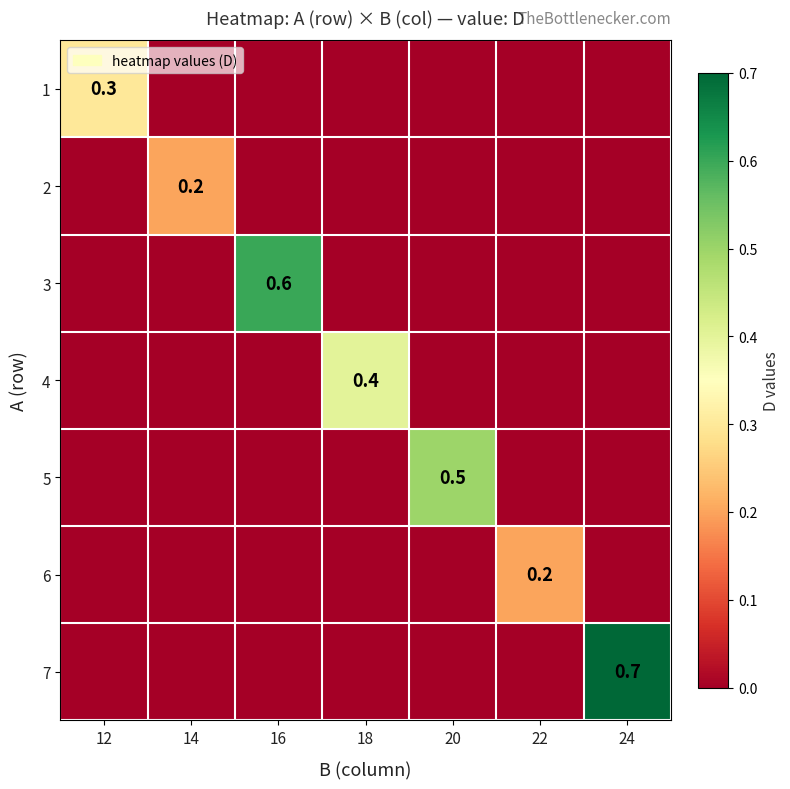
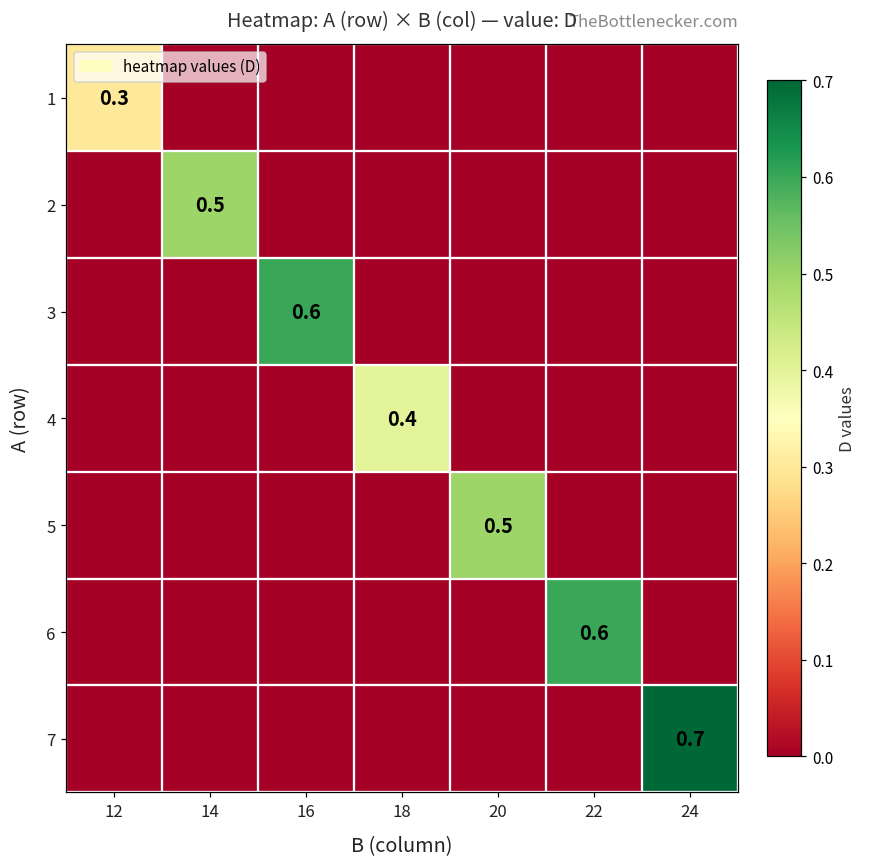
  {
    "1": {
      "12": 0.3
    },
    "2": {
-     "14": 0.2
+     "14": 0.5
    },
    "3": {
      "16": 0.6
    },
    "4": {
      "18": 0.4
    },
    "5": {
      "20": 0.5
    },
    "6": {
-     "22": 0.2
+     "22": 0.6
    },
    "7": {
      "24": 0.7
    }
  }
